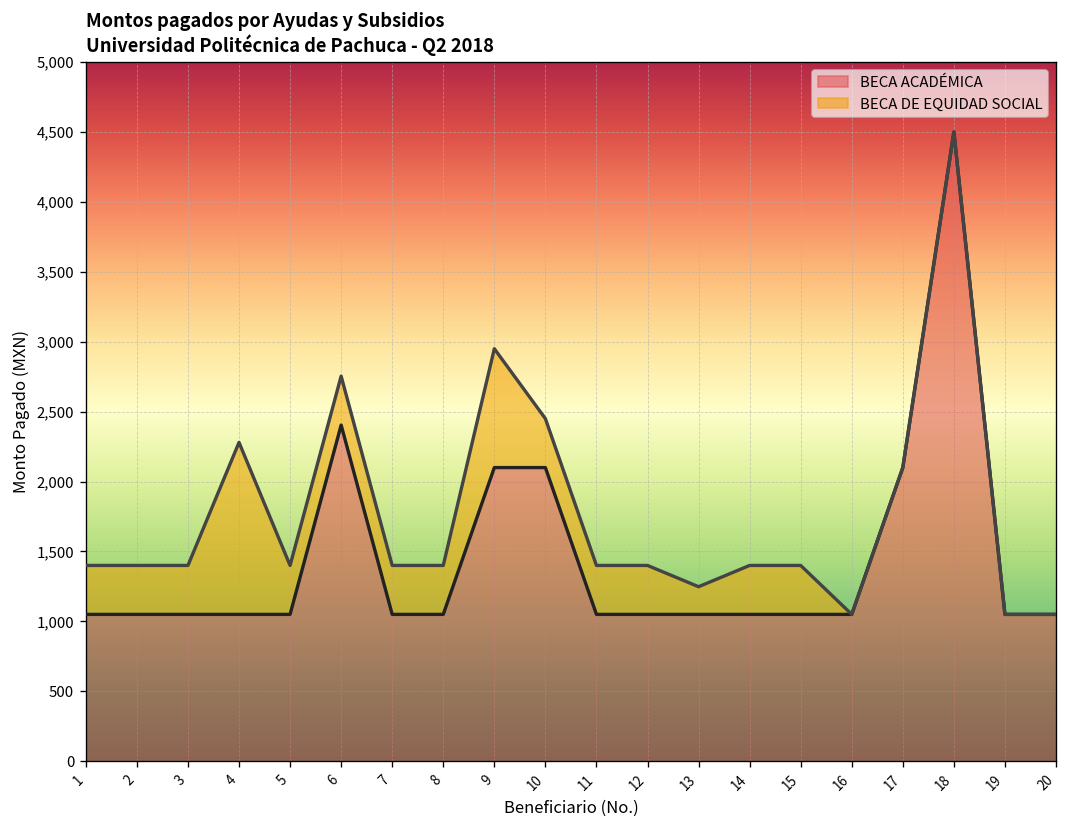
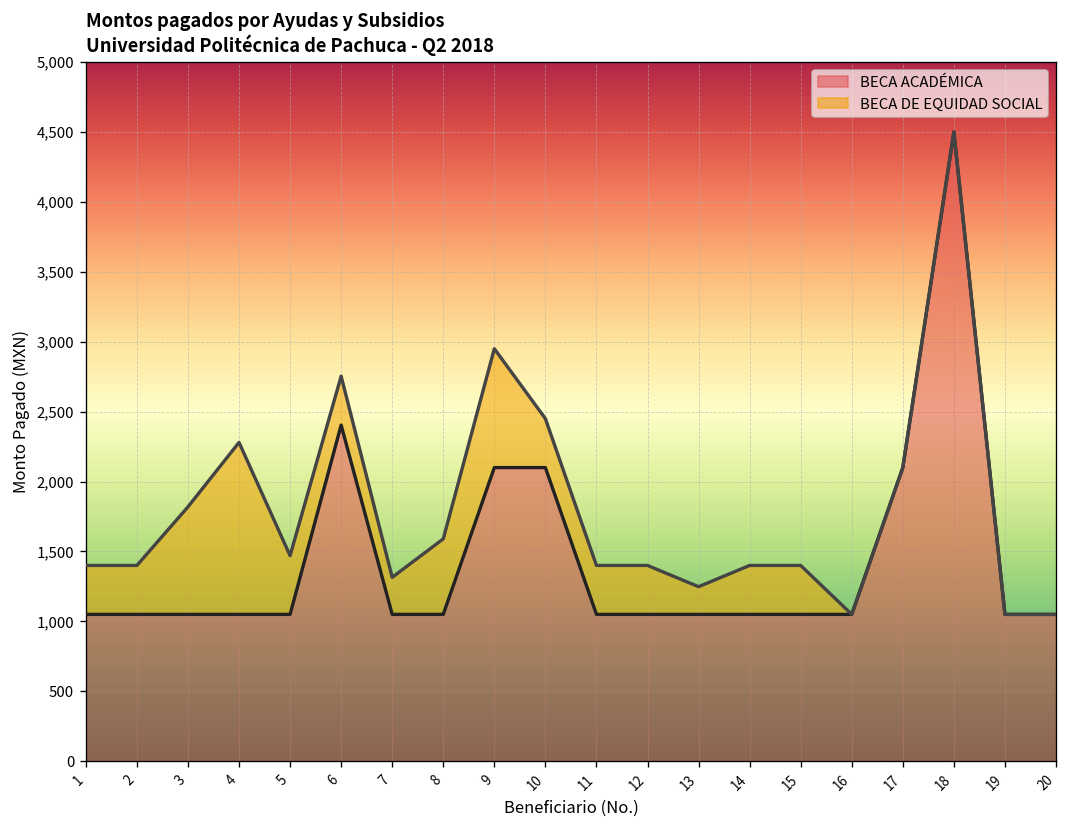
  {
    "BECA ACADÉMICA": {
      "1": "1,050",
      "2": "1,050",
      "3": "1,050",
      "4": "1,050",
      "5": "1,050",
      "6": "2,400",
      "7": "1,050",
      "8": "1,050",
      "9": "2,100",
      "10": "2,100",
      "11": "1,050",
      "12": "1,050",
      "13": "1,050",
      "14": "1,050",
      "15": "1,050"
    },
    "BECA DE EQUIDAD SOCIAL": {
      "1": "350",
      "2": "350",
-     "3": "350",
+     "3": "770",
      "4": "1,230",
-     "5": "350",
+     "5": "420",
      "6": "350",
-     "7": "350",
-     "8": "350",
+     "7": "270",
+     "8": "540",
      "9": "850",
      "10": "350",
      "11": "350",
      "12": "350",
      "13": "200",
      "14": "350",
      "15": "350"
    }
  }
